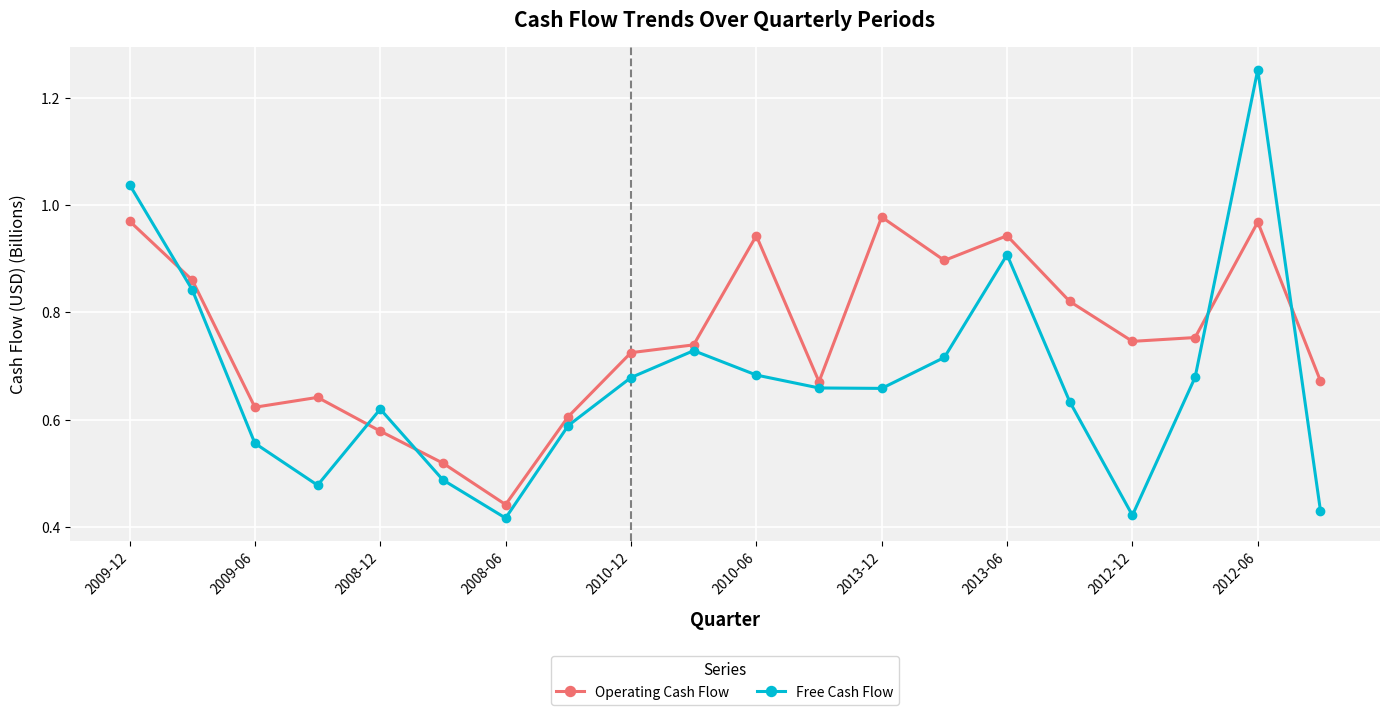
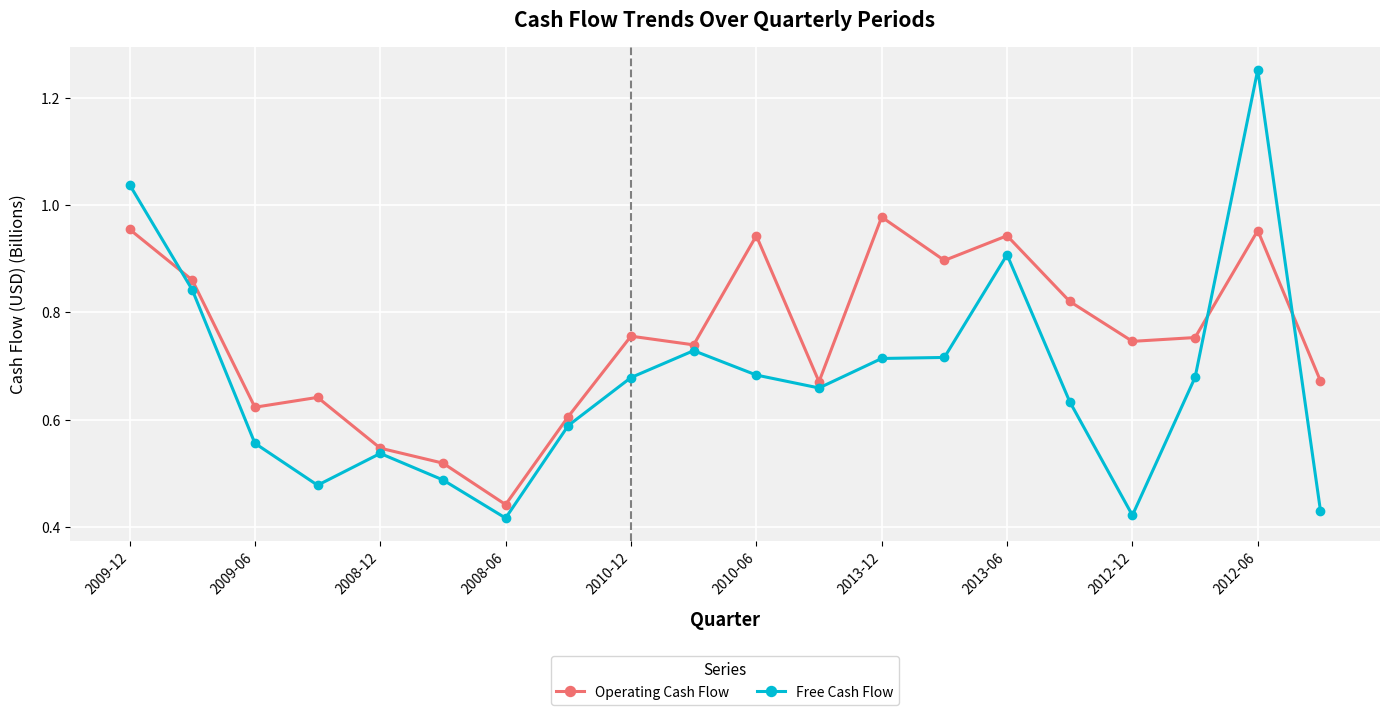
  {
    "Operating Cash Flow": {
-     "2009-12": 0.97,
+     "2009-12": 0.96,
      "2009-06": 0.62,
-     "2008-12": 0.58,
+     "2008-12": 0.55,
      "2008-06": 0.44,
-     "2010-12": 0.72,
+     "2010-12": 0.76,
      "2010-06": 0.94,
      "2013-12": 0.98,
      "2013-06": 0.94,
      "2012-12": 0.75,
-     "2012-06": 0.97
+     "2012-06": 0.95
    },
    "Free Cash Flow": {
      "2009-12": 1.04,
      "2009-06": 0.56,
-     "2008-12": 0.62,
+     "2008-12": 0.54,
      "2008-06": 0.42,
      "2010-12": 0.68,
      "2010-06": 0.68,
-     "2013-12": 0.66,
+     "2013-12": 0.71,
      "2013-06": 0.91,
      "2012-12": 0.42,
      "2012-06": 1.25
    }
  }
